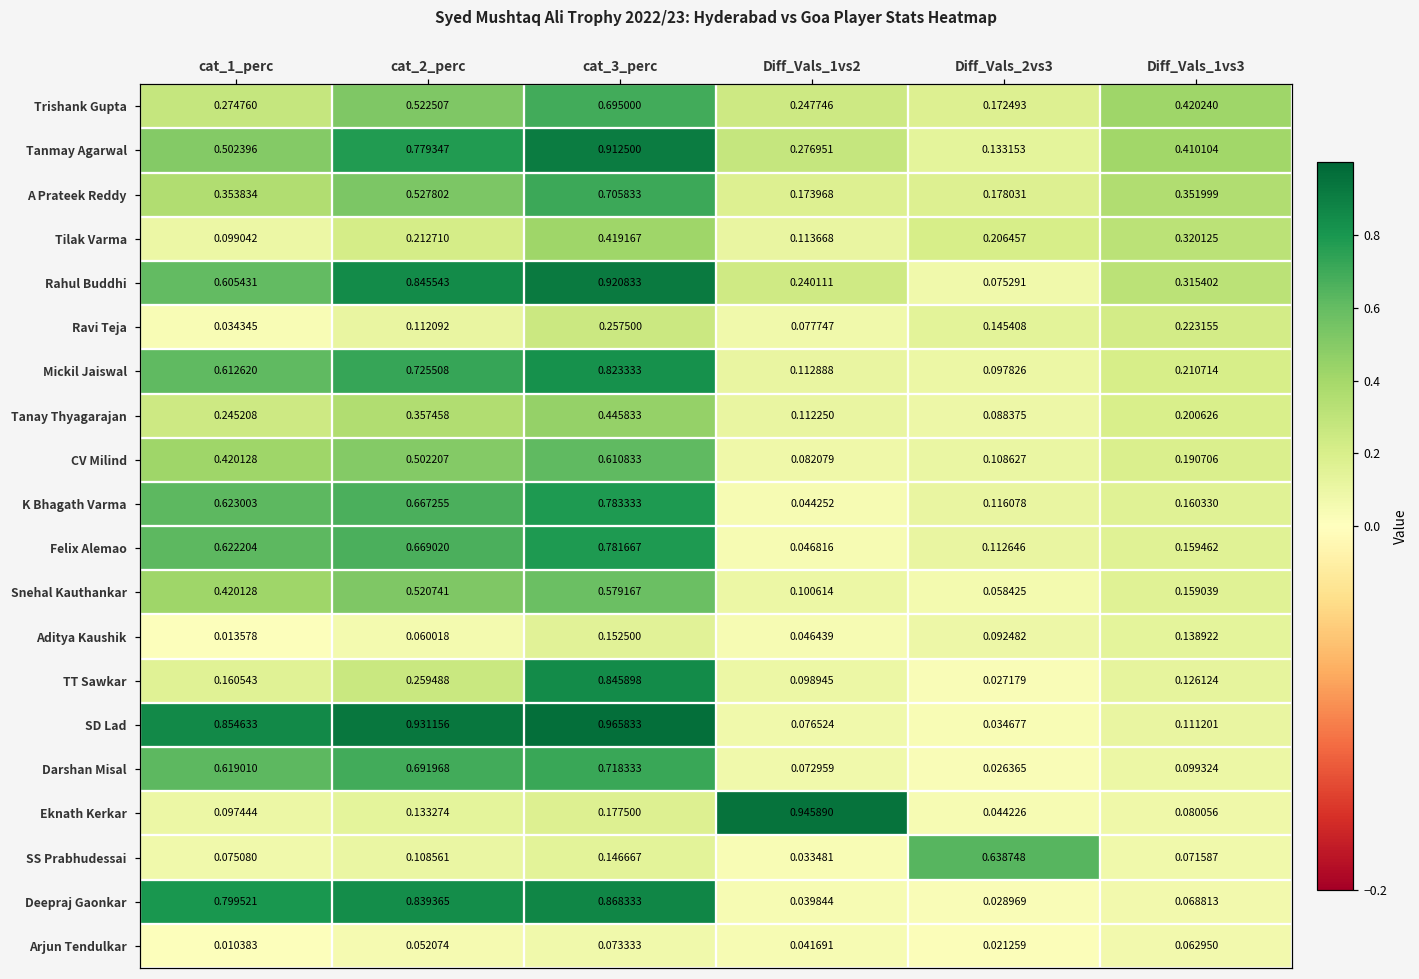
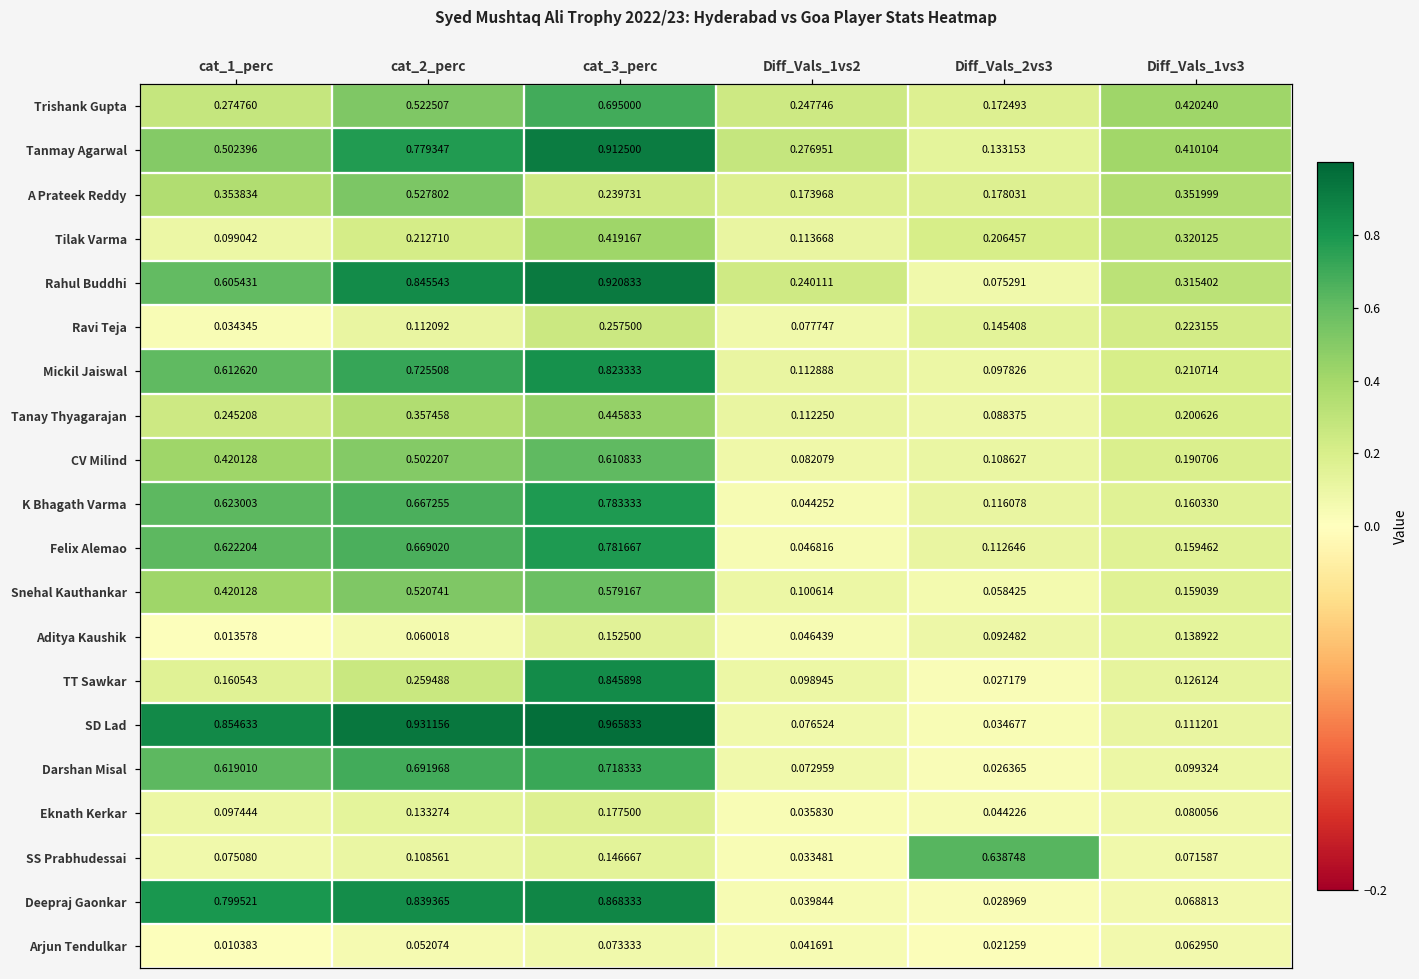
  {
    "Trishank Gupta": {
      "cat_1_perc": 0.274760,
      "cat_2_perc": 0.522507,
      "cat_3_perc": 0.695000,
      "Diff_Vals_1vs2": 0.247746,
      "Diff_Vals_2vs3": 0.172493,
      "Diff_Vals_1vs3": 0.420240
    },
    "Tanmay Agarwal": {
      "cat_1_perc": 0.502396,
      "cat_2_perc": 0.779347,
      "cat_3_perc": 0.912500,
      "Diff_Vals_1vs2": 0.276951,
      "Diff_Vals_2vs3": 0.133153,
      "Diff_Vals_1vs3": 0.410104
    },
    "A Prateek Reddy": {
      "cat_1_perc": 0.353834,
      "cat_2_perc": 0.527802,
-     "cat_3_perc": 0.705833,
+     "cat_3_perc": 0.239731,
      "Diff_Vals_1vs2": 0.173968,
      "Diff_Vals_2vs3": 0.178031,
      "Diff_Vals_1vs3": 0.351999
    },
    "Tilak Varma": {
      "cat_1_perc": 0.099042,
      "cat_2_perc": 0.212710,
      "cat_3_perc": 0.419167,
      "Diff_Vals_1vs2": 0.113668,
      "Diff_Vals_2vs3": 0.206457,
      "Diff_Vals_1vs3": 0.320125
    },
    "Rahul Buddhi": {
      "cat_1_perc": 0.605431,
      "cat_2_perc": 0.845543,
      "cat_3_perc": 0.920833,
      "Diff_Vals_1vs2": 0.240111,
      "Diff_Vals_2vs3": 0.075291,
      "Diff_Vals_1vs3": 0.315402
    },
    "Ravi Teja": {
      "cat_1_perc": 0.034345,
      "cat_2_perc": 0.112092,
      "cat_3_perc": 0.257500,
      "Diff_Vals_1vs2": 0.077747,
      "Diff_Vals_2vs3": 0.145408,
      "Diff_Vals_1vs3": 0.223155
    },
    "Mickil Jaiswal": {
      "cat_1_perc": 0.612620,
      "cat_2_perc": 0.725508,
      "cat_3_perc": 0.823333,
      "Diff_Vals_1vs2": 0.112888,
      "Diff_Vals_2vs3": 0.097826,
      "Diff_Vals_1vs3": 0.210714
    },
    "Tanay Thyagarajan": {
      "cat_1_perc": 0.245208,
      "cat_2_perc": 0.357458,
      "cat_3_perc": 0.445833,
      "Diff_Vals_1vs2": 0.112250,
      "Diff_Vals_2vs3": 0.088375,
      "Diff_Vals_1vs3": 0.200626
    },
    "CV Milind": {
      "cat_1_perc": 0.420128,
      "cat_2_perc": 0.502207,
      "cat_3_perc": 0.610833,
      "Diff_Vals_1vs2": 0.082079,
      "Diff_Vals_2vs3": 0.108627,
      "Diff_Vals_1vs3": 0.190706
    },
    "K Bhagath Varma": {
      "cat_1_perc": 0.623003,
      "cat_2_perc": 0.667255,
      "cat_3_perc": 0.783333,
      "Diff_Vals_1vs2": 0.044252,
      "Diff_Vals_2vs3": 0.116078,
      "Diff_Vals_1vs3": 0.160330
    },
    "Felix Alemao": {
      "cat_1_perc": 0.622204,
      "cat_2_perc": 0.669020,
      "cat_3_perc": 0.781667,
      "Diff_Vals_1vs2": 0.046816,
      "Diff_Vals_2vs3": 0.112646,
      "Diff_Vals_1vs3": 0.159462
    },
    "Snehal Kauthankar": {
      "cat_1_perc": 0.420128,
      "cat_2_perc": 0.520741,
      "cat_3_perc": 0.579167,
      "Diff_Vals_1vs2": 0.100614,
      "Diff_Vals_2vs3": 0.058425,
      "Diff_Vals_1vs3": 0.159039
    },
    "Aditya Kaushik": {
      "cat_1_perc": 0.013578,
      "cat_2_perc": 0.060018,
      "cat_3_perc": 0.152500,
      "Diff_Vals_1vs2": 0.046439,
      "Diff_Vals_2vs3": 0.092482,
      "Diff_Vals_1vs3": 0.138922
    },
    "TT Sawkar": {
      "cat_1_perc": 0.160543,
      "cat_2_perc": 0.259488,
      "cat_3_perc": 0.845898,
      "Diff_Vals_1vs2": 0.098945,
      "Diff_Vals_2vs3": 0.027179,
      "Diff_Vals_1vs3": 0.126124
    },
    "SD Lad": {
      "cat_1_perc": 0.854633,
      "cat_2_perc": 0.931156,
      "cat_3_perc": 0.965833,
      "Diff_Vals_1vs2": 0.076524,
      "Diff_Vals_2vs3": 0.034677,
      "Diff_Vals_1vs3": 0.111201
    },
    "Darshan Misal": {
      "cat_1_perc": 0.619010,
      "cat_2_perc": 0.691968,
      "cat_3_perc": 0.718333,
      "Diff_Vals_1vs2": 0.072959,
      "Diff_Vals_2vs3": 0.026365,
      "Diff_Vals_1vs3": 0.099324
    },
    "Eknath Kerkar": {
      "cat_1_perc": 0.097444,
      "cat_2_perc": 0.133274,
      "cat_3_perc": 0.177500,
-     "Diff_Vals_1vs2": 0.945890,
+     "Diff_Vals_1vs2": 0.035830,
      "Diff_Vals_2vs3": 0.044226,
      "Diff_Vals_1vs3": 0.080056
    },
    "SS Prabhudessai": {
      "cat_1_perc": 0.075080,
      "cat_2_perc": 0.108561,
      "cat_3_perc": 0.146667,
      "Diff_Vals_1vs2": 0.033481,
      "Diff_Vals_2vs3": 0.638748,
      "Diff_Vals_1vs3": 0.071587
    },
    "Deepraj Gaonkar": {
      "cat_1_perc": 0.799521,
      "cat_2_perc": 0.839365,
      "cat_3_perc": 0.868333,
      "Diff_Vals_1vs2": 0.039844,
      "Diff_Vals_2vs3": 0.028969,
      "Diff_Vals_1vs3": 0.068813
    },
    "Arjun Tendulkar": {
      "cat_1_perc": 0.010383,
      "cat_2_perc": 0.052074,
      "cat_3_perc": 0.073333,
      "Diff_Vals_1vs2": 0.041691,
      "Diff_Vals_2vs3": 0.021259,
      "Diff_Vals_1vs3": 0.062950
    }
  }
